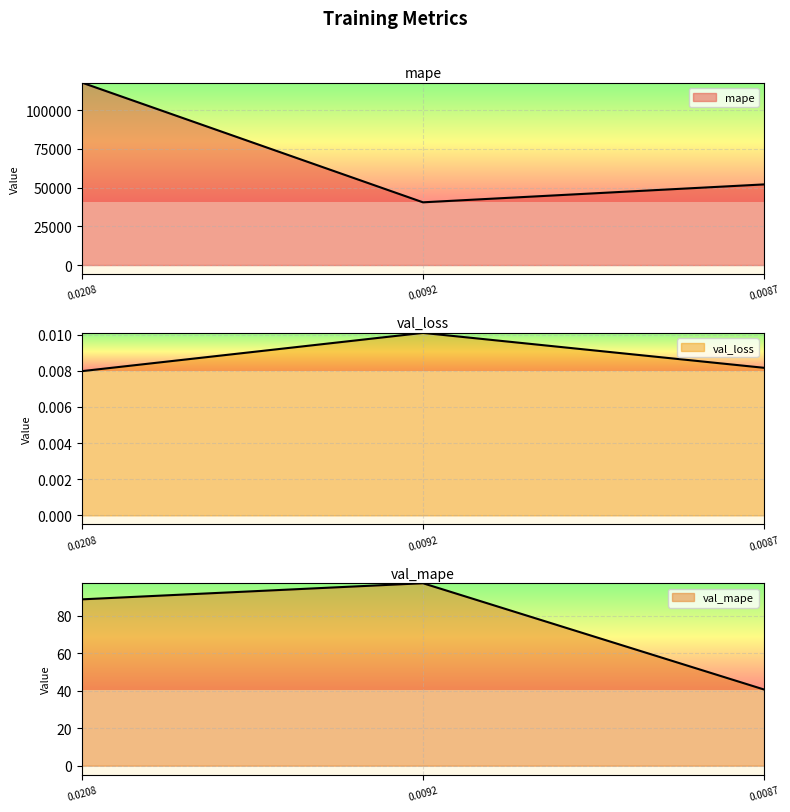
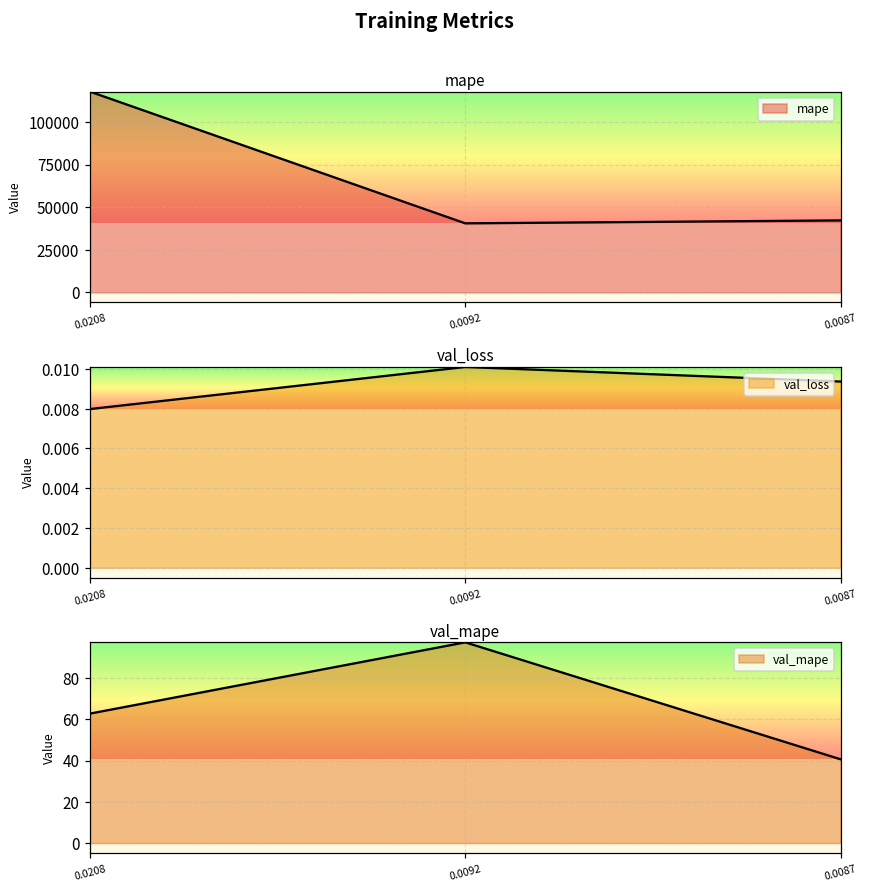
  {
    "mape": {
      "0.0208": 118000,
      "0.0092": 41000,
-     "0.0087": 52000
+     "0.0087": 42000
    },
    "val_loss": {
      "0.0208": 0.0080,
      "0.0092": 0.0101,
-     "0.0087": 0.0082
+     "0.0087": 0.0094
    },
    "val_mape": {
-     "0.0208": 89,
+     "0.0208": 63,
      "0.0092": 97,
      "0.0087": 41
    }
  }
